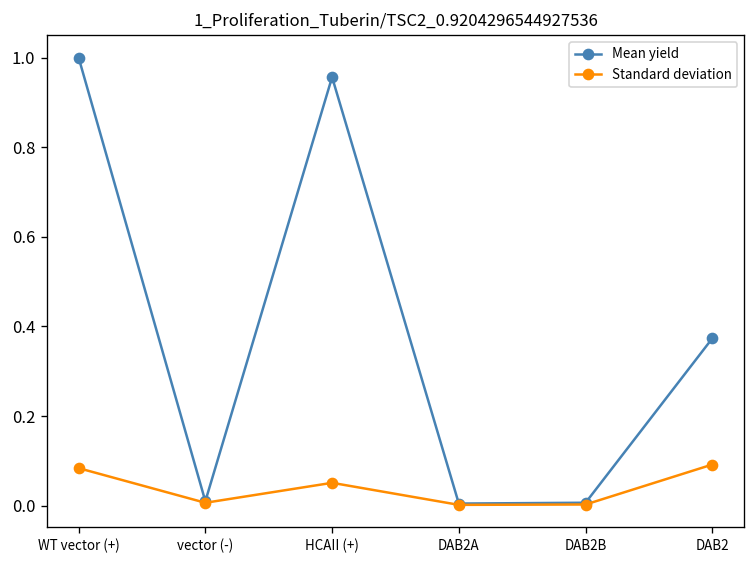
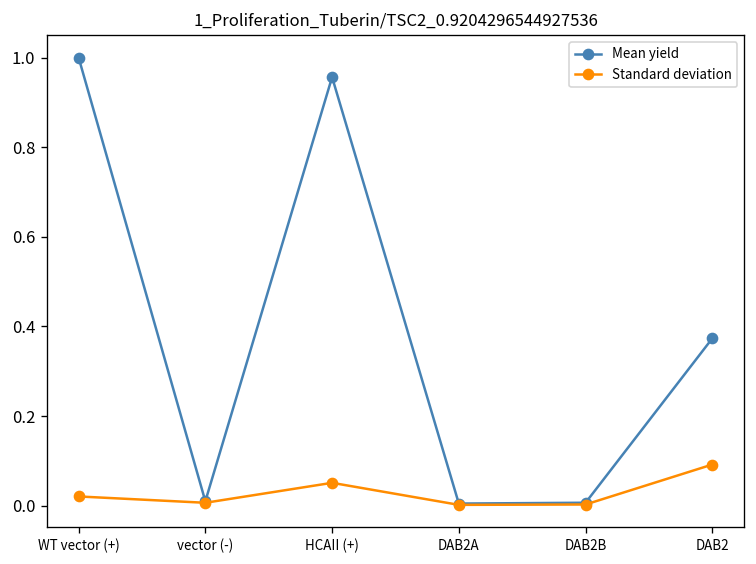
  {
    "Mean yield": {
      "WT vector (+)": 1.00,
      "HCAII (+)": 0.96,
      "DAB2": 0.37
    },
    "Standard deviation": {
-     "WT vector (+)": 0.08,
+     "WT vector (+)": 0.02,
      "HCAII (+)": 0.05,
      "DAB2": 0.09
    }
  }
